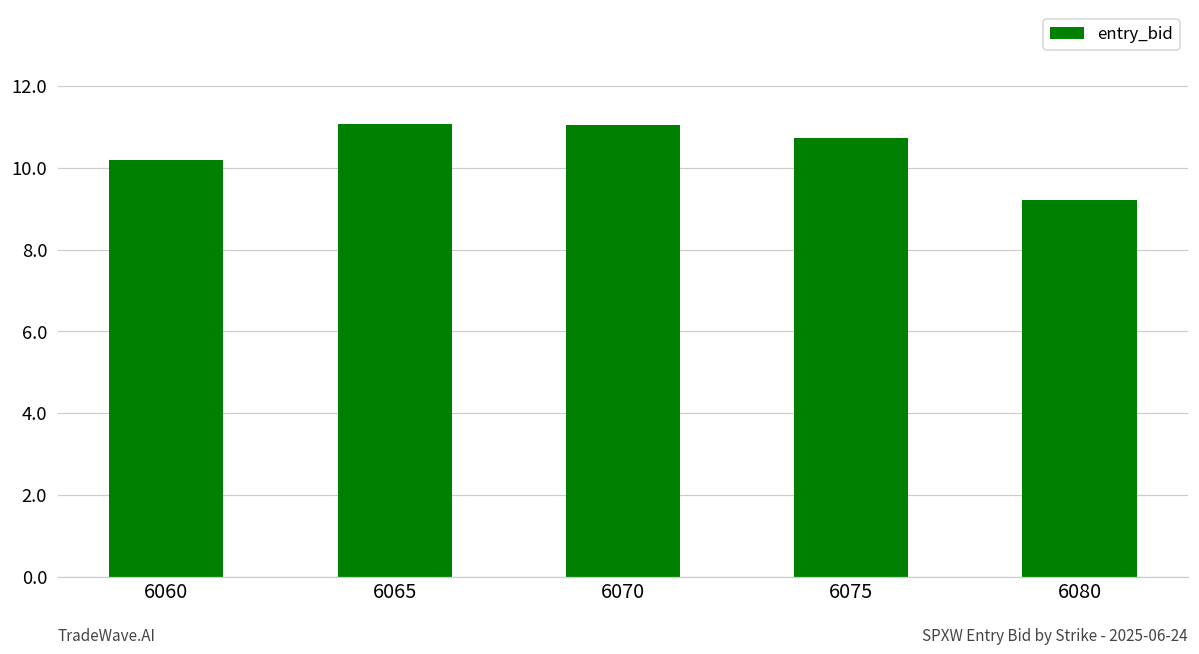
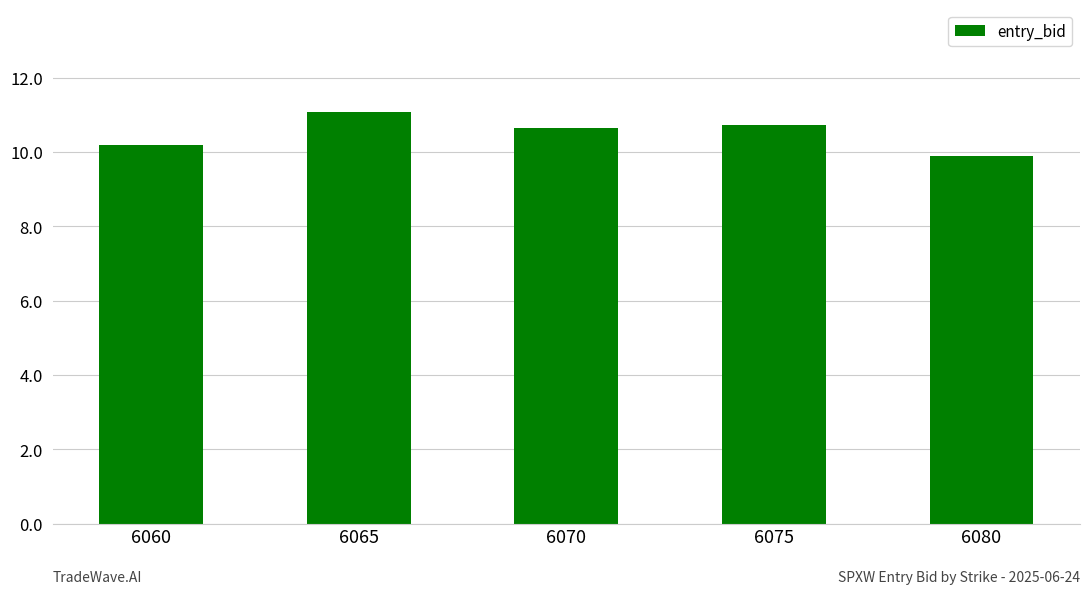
  {
    "6060": 10.2,
    "6065": 11.1,
-   "6070": 11.1,
+   "6070": 10.6,
    "6075": 10.7,
-   "6080": 9.2
+   "6080": 9.9
  }
